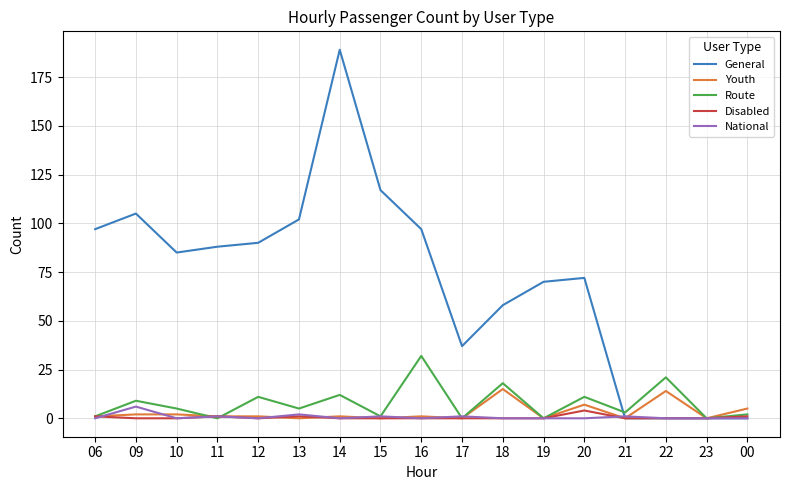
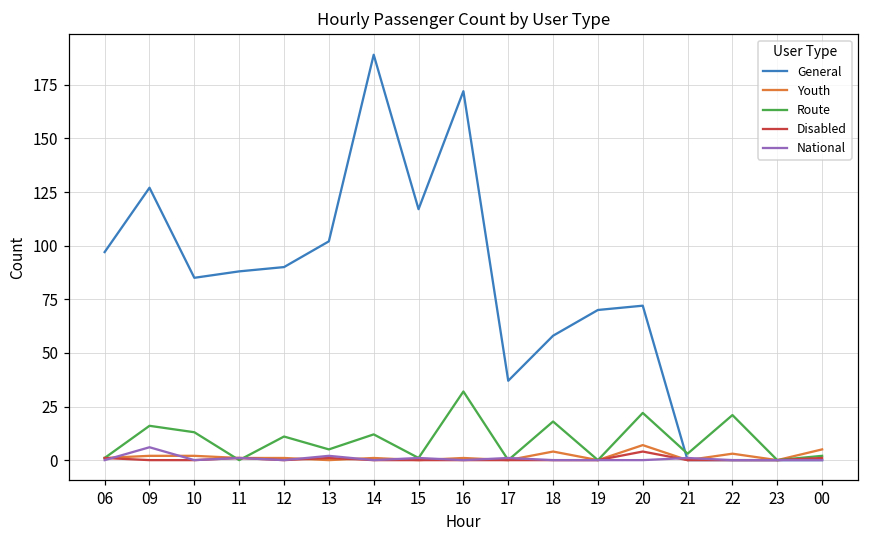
  {
    "General": {
      "06": 97,
-     "09": 105,
+     "09": 127,
      "10": 85,
      "11": 88,
      "12": 90,
      "13": 102,
      "14": 189,
      "15": 117,
-     "16": 97,
+     "16": 172,
      "17": 37,
      "18": 58,
      "19": 70,
      "20": 72
    },
    "Youth": {
      "09": 2,
      "10": 2,
-     "18": 15,
+     "18": 4,
      "20": 7,
-     "22": 14,
+     "22": 3,
      "00": 5
    },
    "Route": {
-     "09": 9,
-     "10": 5,
+     "09": 16,
+     "10": 13,
      "12": 11,
      "13": 5,
      "14": 12,
      "16": 32,
      "18": 18,
-     "20": 11,
+     "20": 22,
      "21": 3,
      "22": 21
    },
    "Disabled": {
      "09": 0,
      "20": 4
    },
    "National": {
      "09": 6,
      "20": 0
    }
  }
